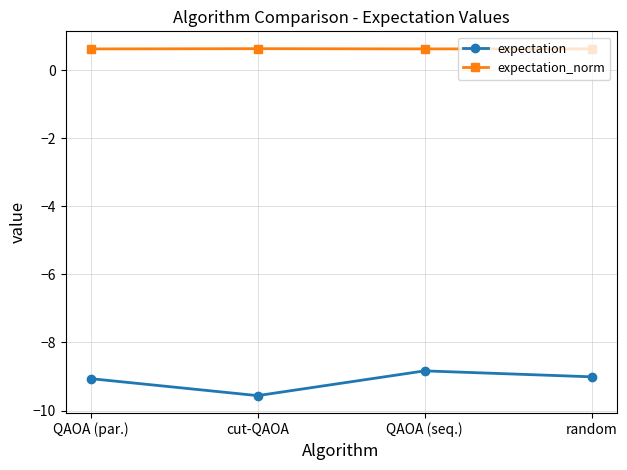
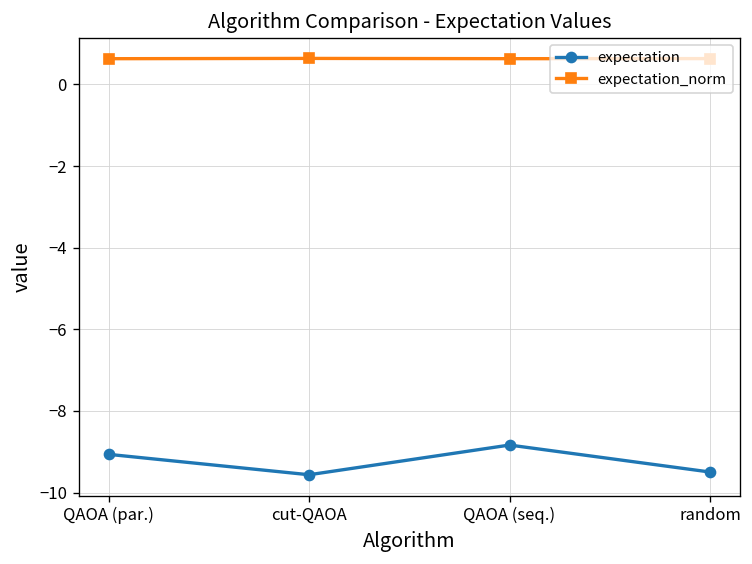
  {
    "expectation": {
      "QAOA (par.)": -9.1,
      "cut-QAOA": -9.6,
      "QAOA (seq.)": -8.8,
-     "random": -9.0
+     "random": -9.5
    },
    "expectation_norm": {
      "QAOA (par.)": 0.6,
      "cut-QAOA": 0.6,
      "QAOA (seq.)": 0.6
    }
  }
